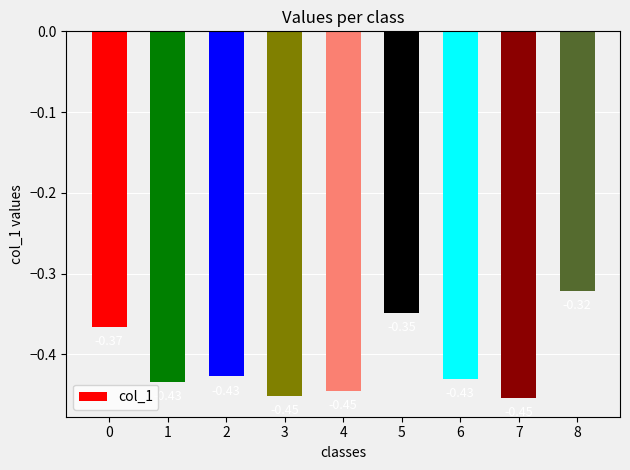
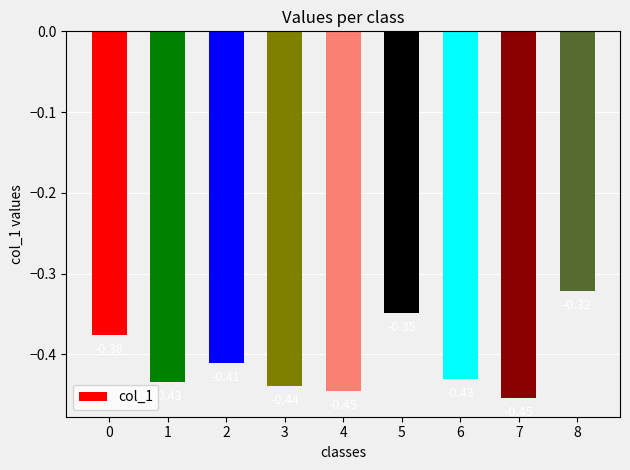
  {
-   "0": -0.37,
+   "0": -0.38,
    "1": -0.43,
-   "2": -0.43,
-   "3": -0.45,
+   "2": -0.41,
+   "3": -0.44,
    "4": -0.45,
    "5": -0.35,
    "6": -0.43,
    "7": -0.45,
    "8": -0.32
  }
